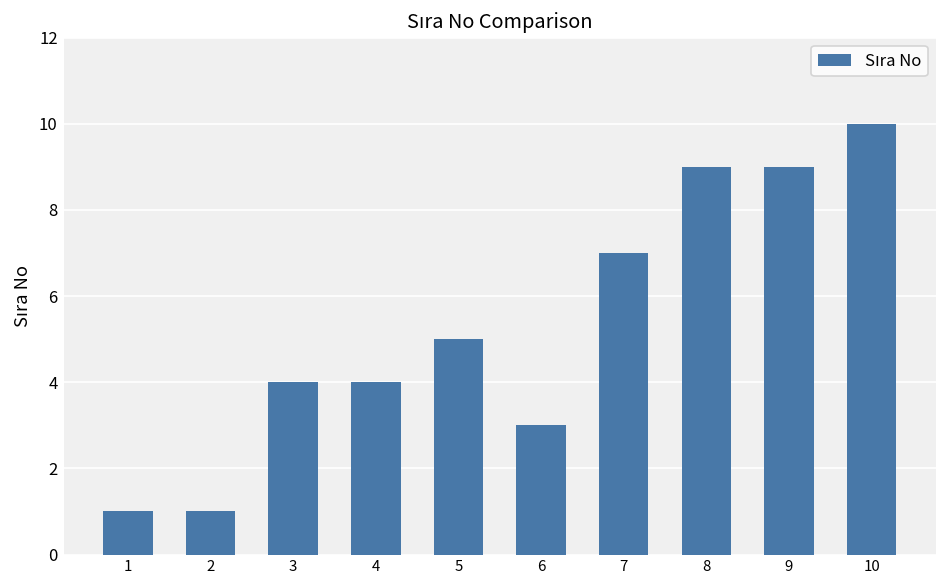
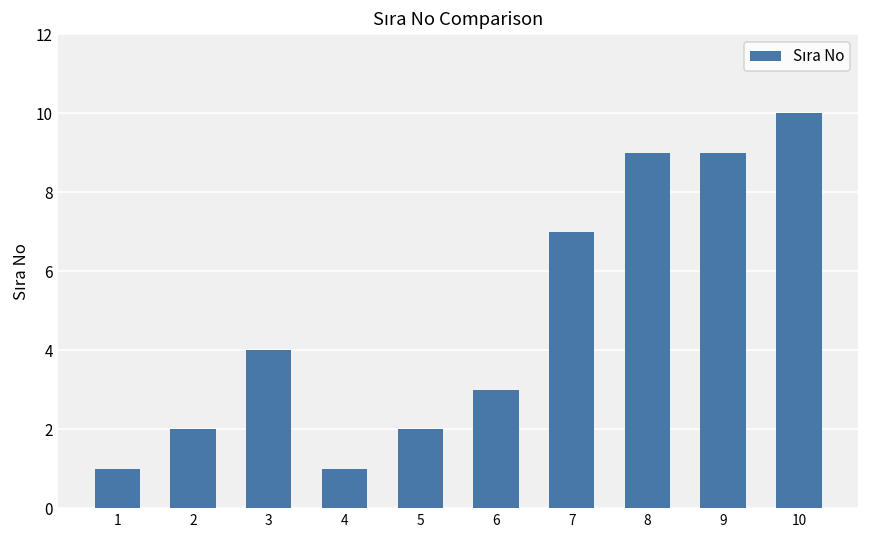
  {
    "1": 1,
-   "2": 1,
+   "2": 2,
    "3": 4,
-   "4": 4,
-   "5": 5,
+   "4": 1,
+   "5": 2,
    "6": 3,
    "7": 7,
    "8": 9,
    "9": 9,
    "10": 10
  }
